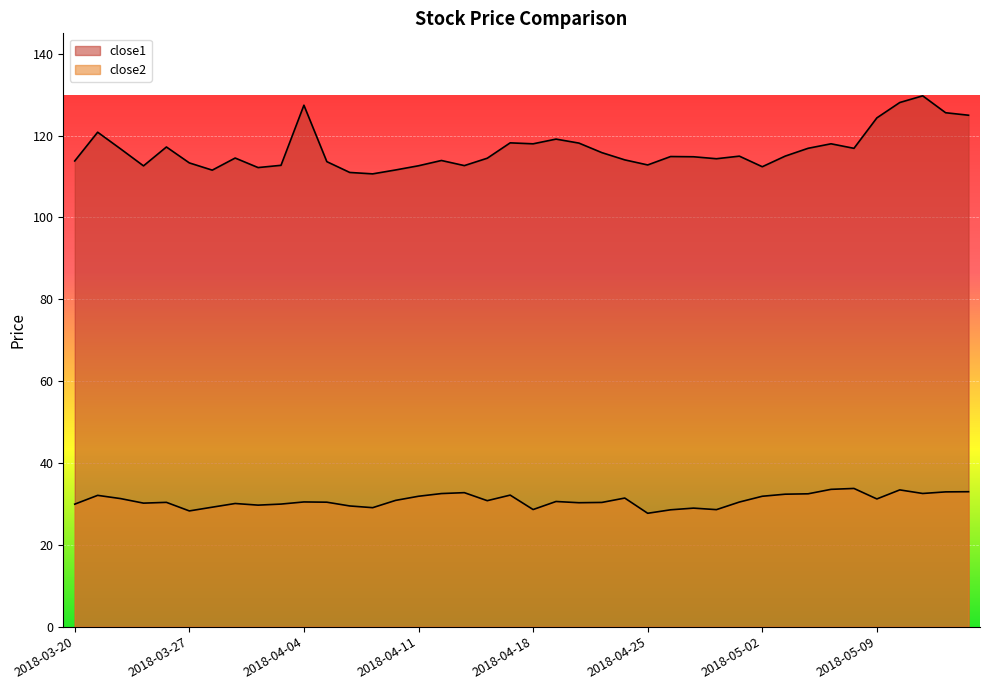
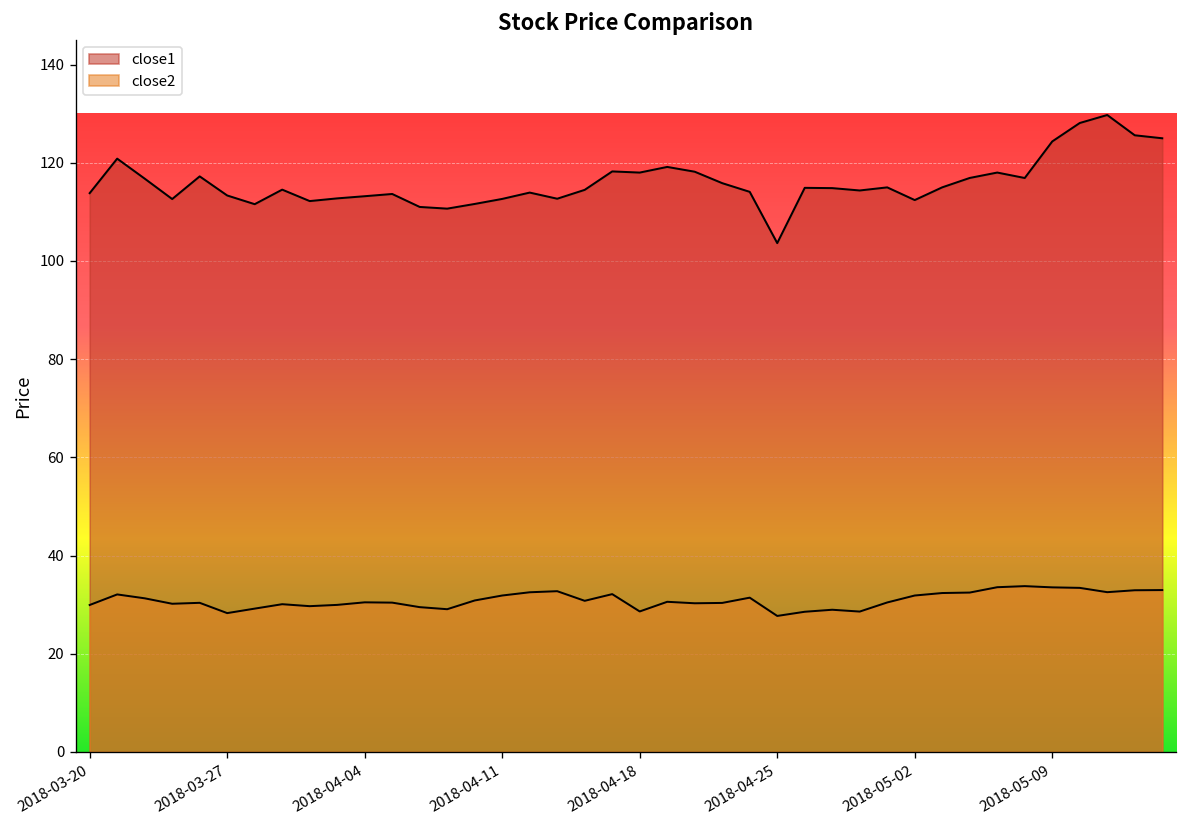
  {
    "close1": {
      "2018-03-20": 114,
      "2018-03-27": 113,
-     "2018-04-04": 127,
+     "2018-04-04": 113,
      "2018-04-11": 113,
      "2018-04-18": 118,
-     "2018-04-25": 113,
+     "2018-04-25": 104,
      "2018-05-02": 112,
      "2018-05-09": 124
    },
    "close2": {
      "2018-03-20": 30,
      "2018-03-27": 28,
      "2018-04-04": 30,
      "2018-04-11": 32,
      "2018-04-18": 29,
      "2018-04-25": 28,
      "2018-05-02": 32,
-     "2018-05-09": 31
+     "2018-05-09": 34
    }
  }
